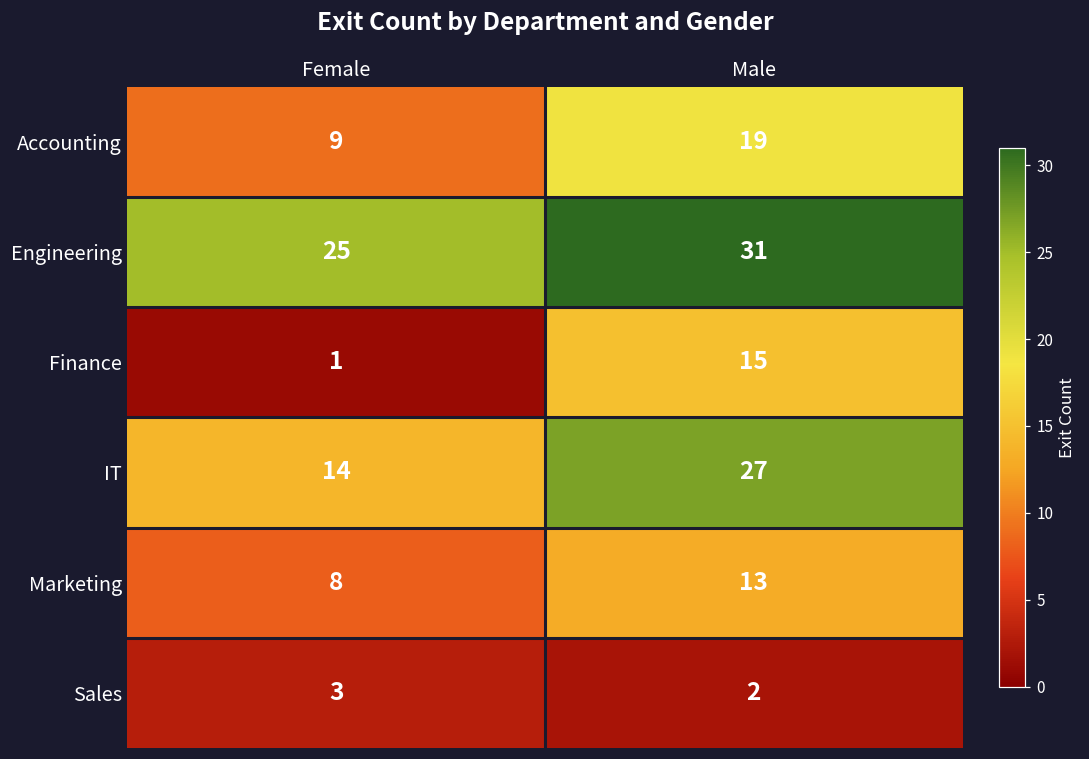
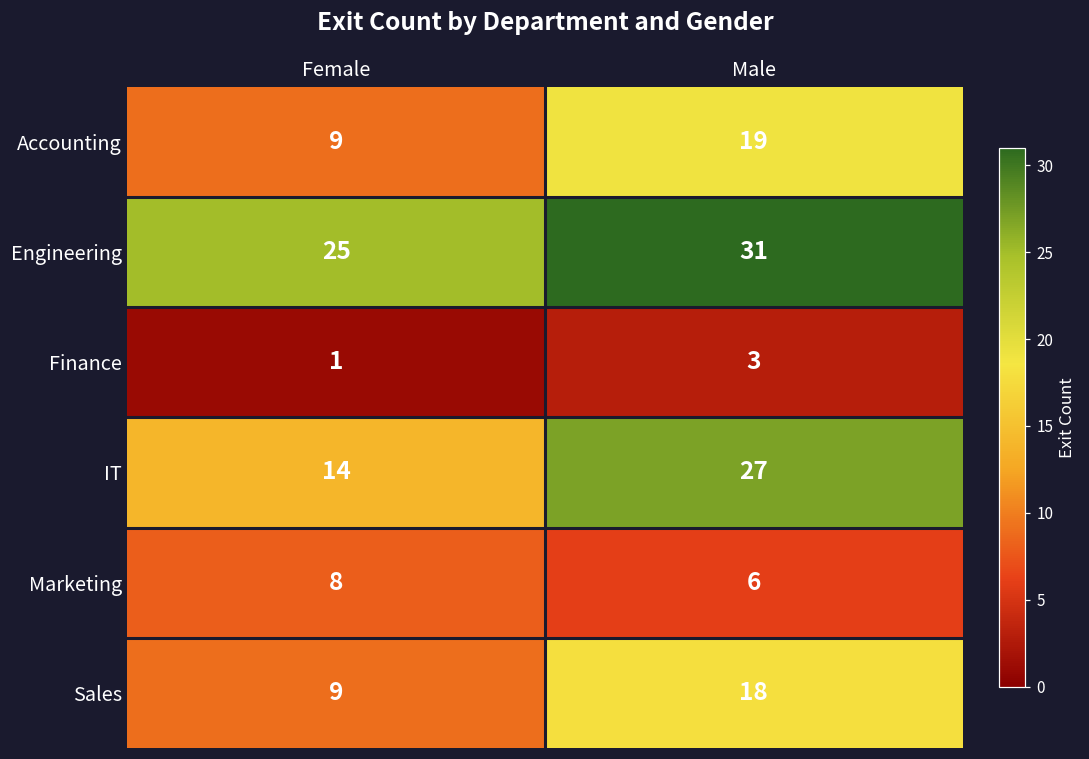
  {
    "Accounting": {
      "Female": 9,
      "Male": 19
    },
    "Engineering": {
      "Female": 25,
      "Male": 31
    },
    "Finance": {
      "Female": 1,
-     "Male": 15
+     "Male": 3
    },
    "IT": {
      "Female": 14,
      "Male": 27
    },
    "Marketing": {
      "Female": 8,
-     "Male": 13
+     "Male": 6
    },
    "Sales": {
-     "Female": 3,
-     "Male": 2
+     "Female": 9,
+     "Male": 18
    }
  }
